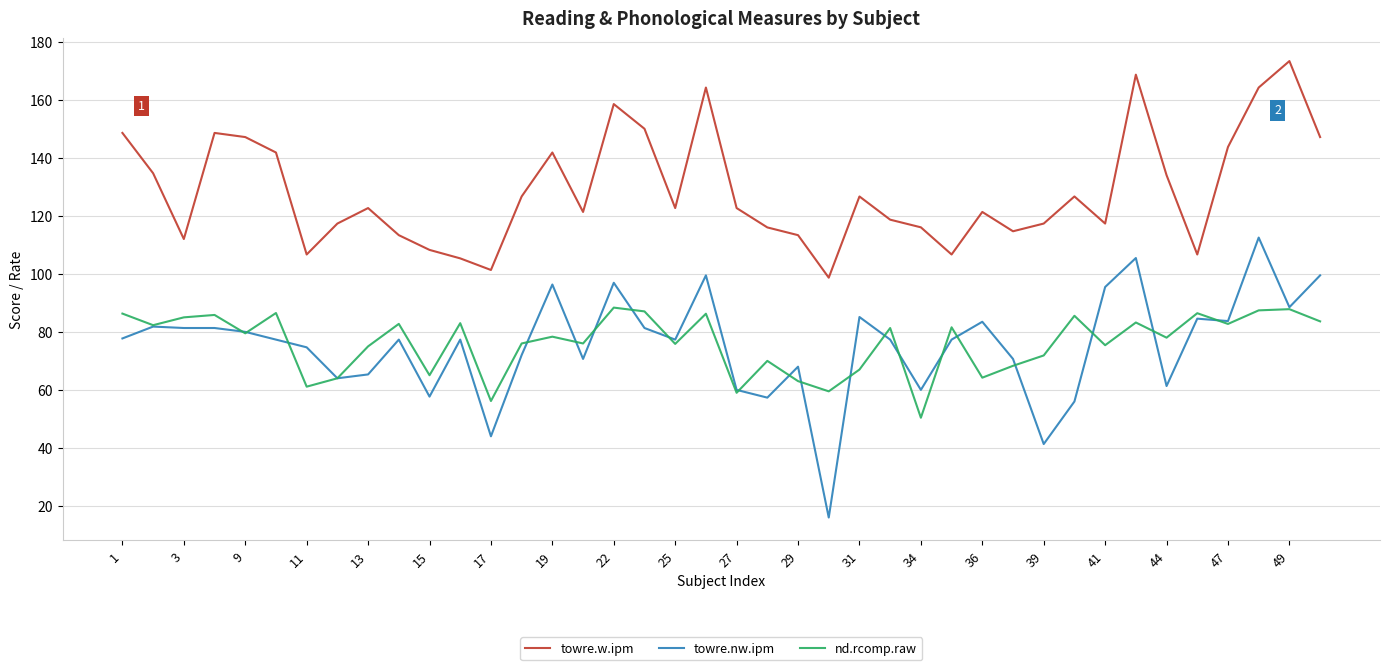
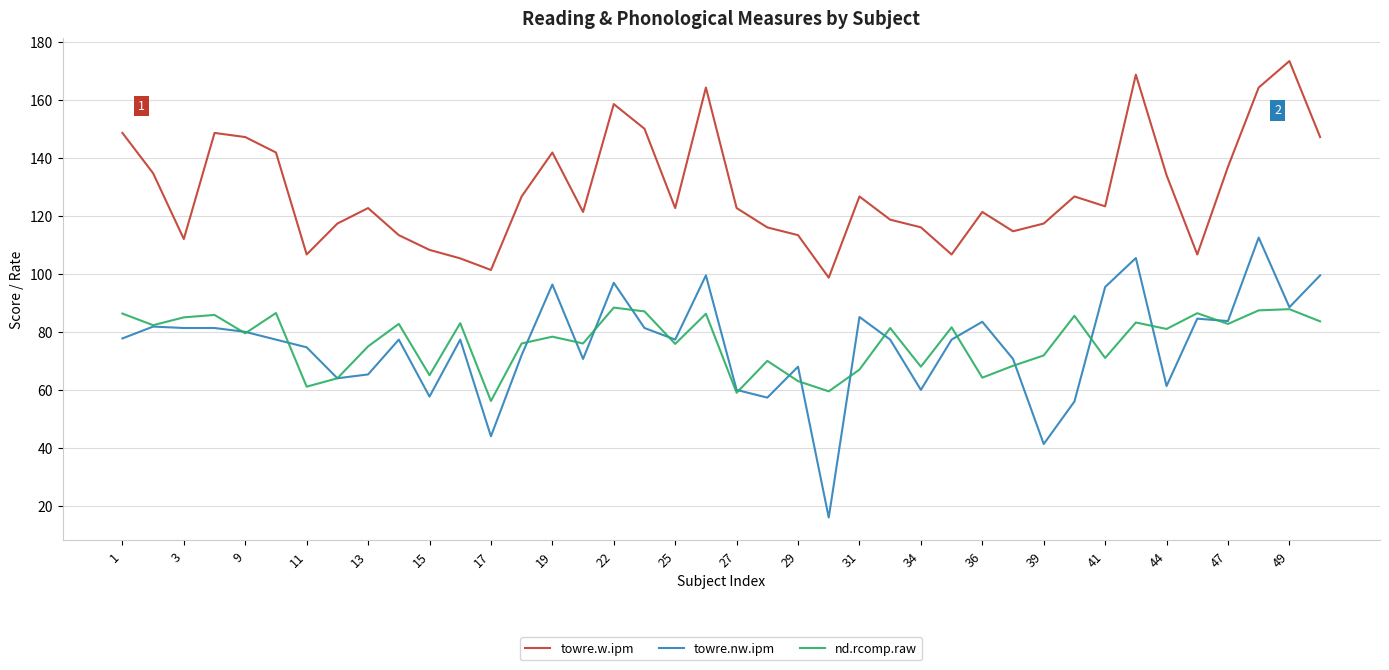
  {
    "towre.w.ipm": {
      "22": 159,
      "34": 116,
      "36": 121,
-     "41": 117,
+     "41": 123,
      "44": 134,
-     "47": 144,
+     "47": 137,
      "49": 173
    },
    "towre.nw.ipm": {
      "22": 97,
      "34": 60,
      "36": 83,
      "41": 95,
      "44": 61,
      "47": 84
    },
    "nd.rcomp.raw": {
      "22": 88,
-     "34": 50,
+     "34": 68,
      "36": 64,
-     "41": 75,
-     "44": 78,
+     "41": 71,
+     "44": 81,
      "47": 83
    }
  }
